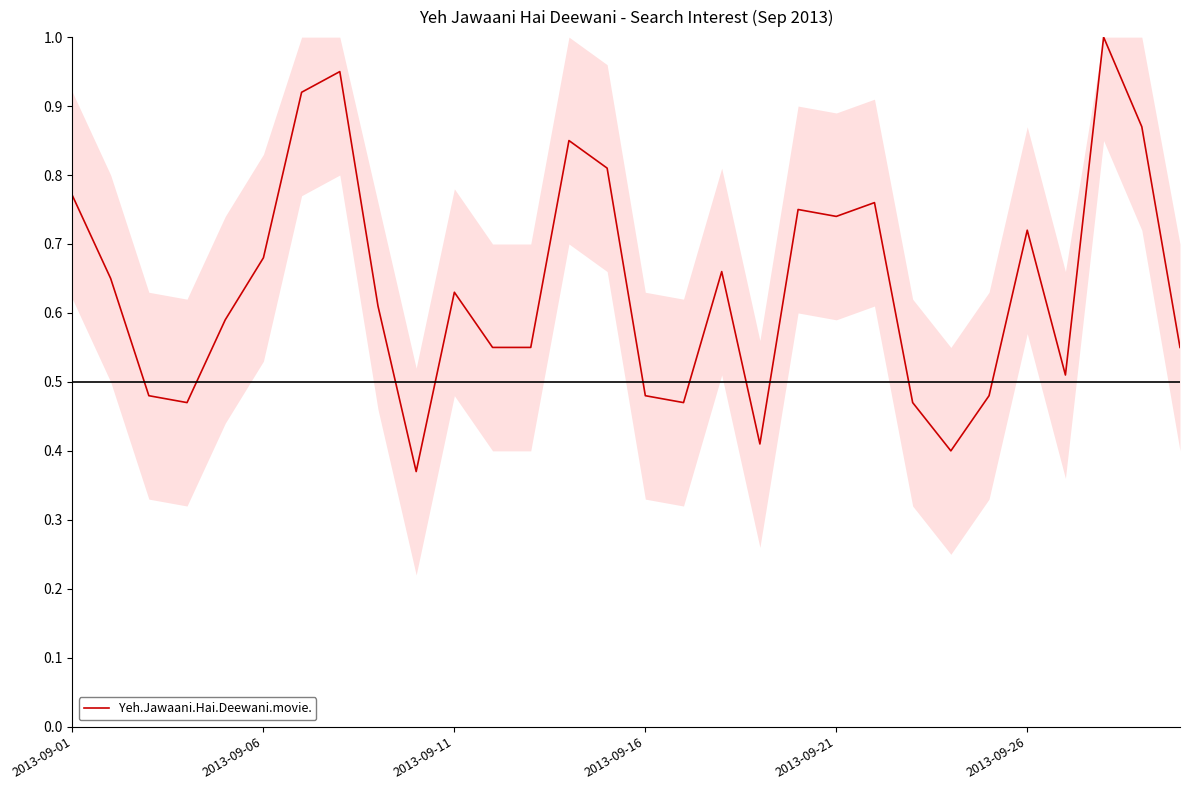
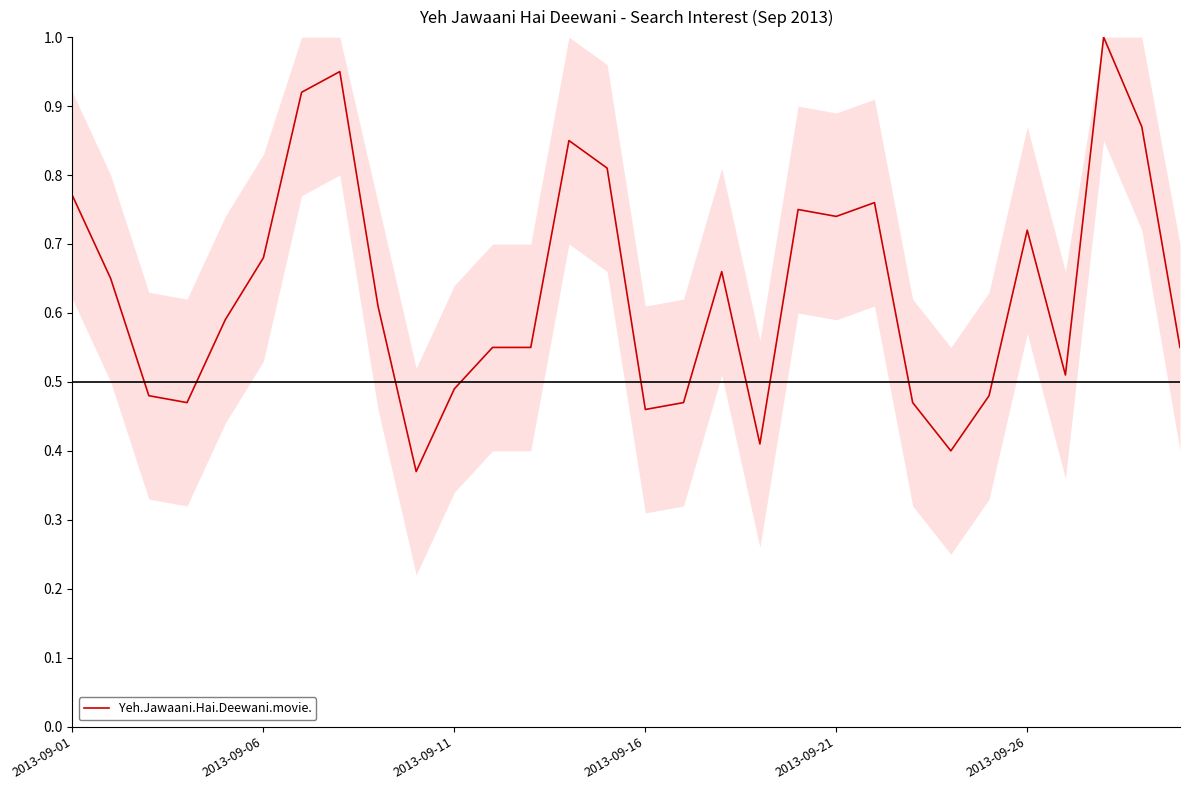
  {
    "Yeh.Jawaani.Hai.Deewani.movie.": {
      "2013-09-01": 0.77,
      "2013-09-06": 0.68,
-     "2013-09-11": 0.63,
-     "2013-09-16": 0.48,
+     "2013-09-11": 0.49,
+     "2013-09-16": 0.46,
      "2013-09-21": 0.74,
      "2013-09-26": 0.72
    }
  }
